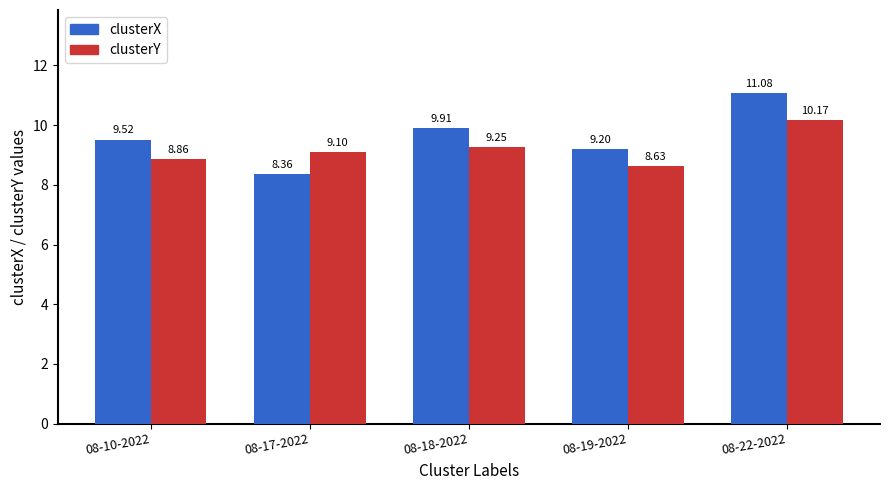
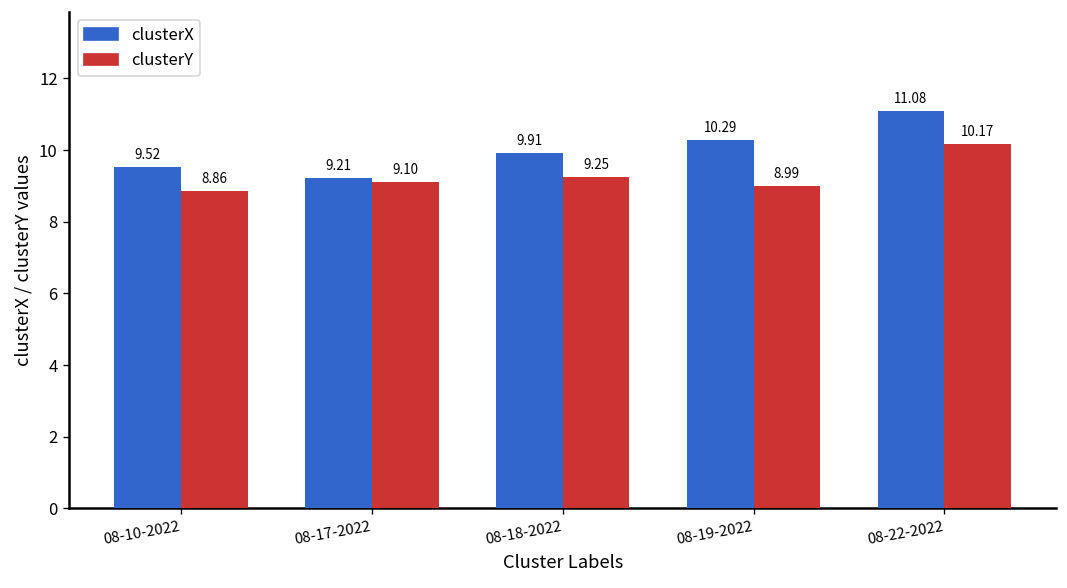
  {
    "clusterX": {
      "08-10-2022": 9.52,
-     "08-17-2022": 8.36,
+     "08-17-2022": 9.21,
      "08-18-2022": 9.91,
-     "08-19-2022": 9.20,
+     "08-19-2022": 10.29,
      "08-22-2022": 11.08
    },
    "clusterY": {
      "08-10-2022": 8.86,
      "08-17-2022": 9.10,
      "08-18-2022": 9.25,
-     "08-19-2022": 8.63,
+     "08-19-2022": 8.99,
      "08-22-2022": 10.17
    }
  }
